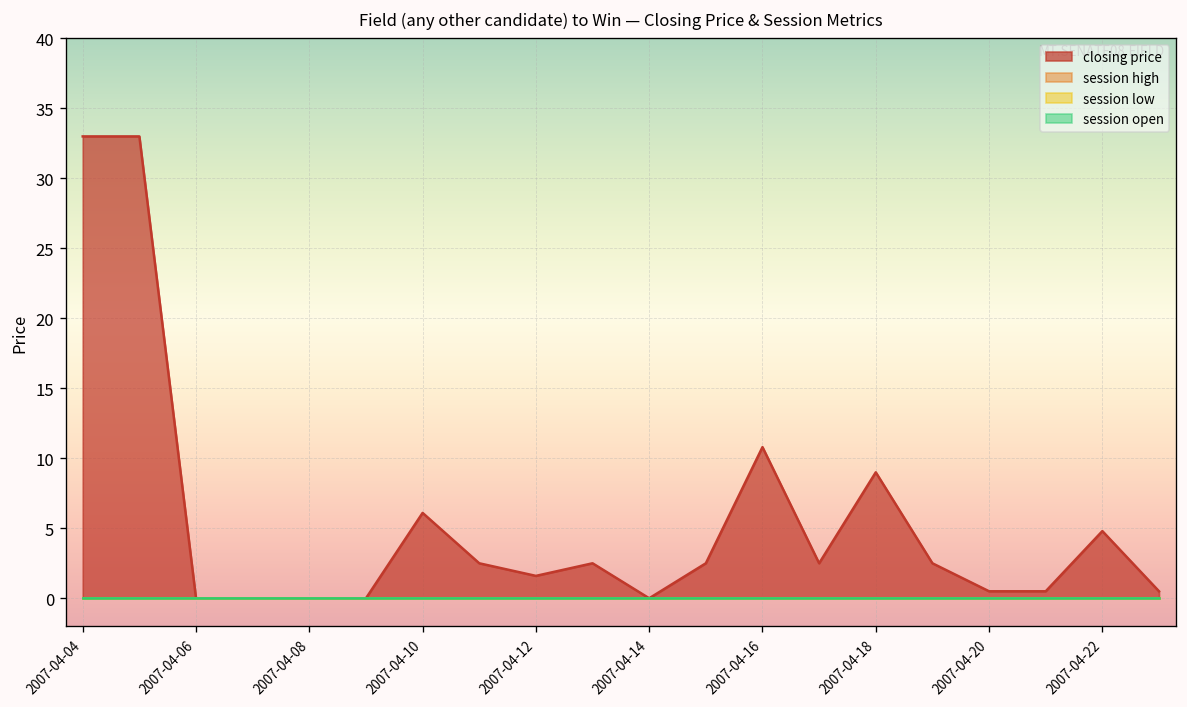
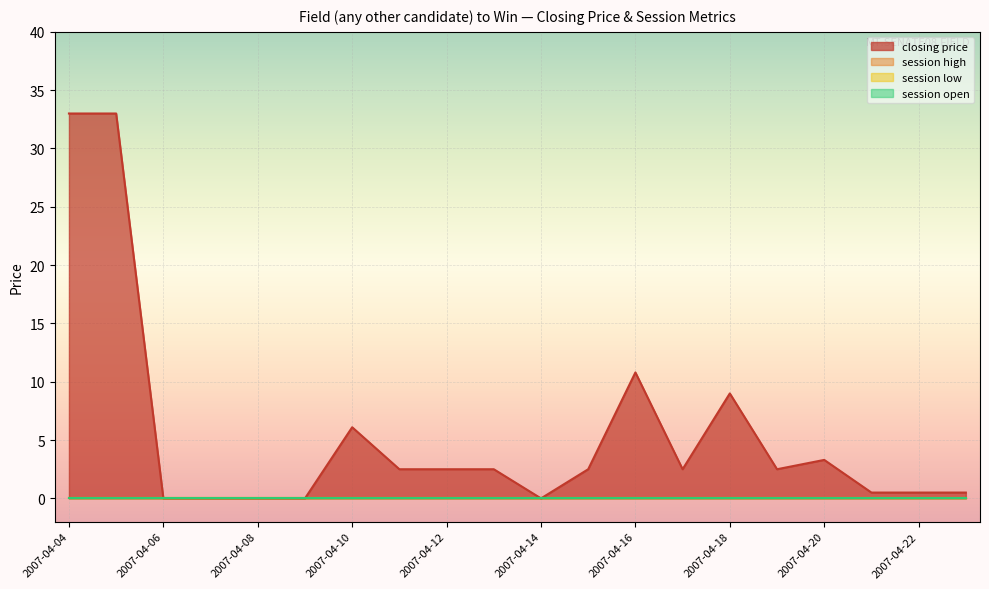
  {
    "closing price": {
      "2007-04-04": 33.0,
      "2007-04-10": 6.1,
-     "2007-04-12": 1.6,
+     "2007-04-12": 2.5,
      "2007-04-16": 10.8,
      "2007-04-18": 9.0,
-     "2007-04-20": 0.5,
-     "2007-04-22": 4.8
+     "2007-04-20": 3.3,
+     "2007-04-22": 0.5
    },
    "session open": {
      "2007-04-04": 0.0,
      "2007-04-10": 0.0,
      "2007-04-12": 0.0,
      "2007-04-16": 0.0,
      "2007-04-18": 0.0,
      "2007-04-20": 0.0,
      "2007-04-22": 0.0
    }
  }
